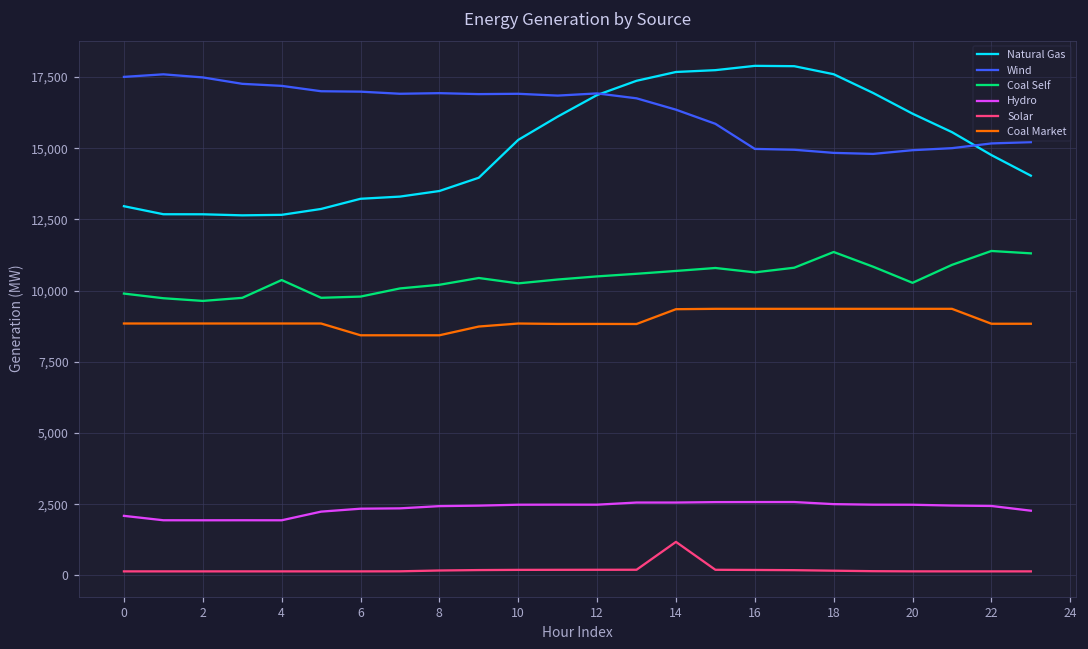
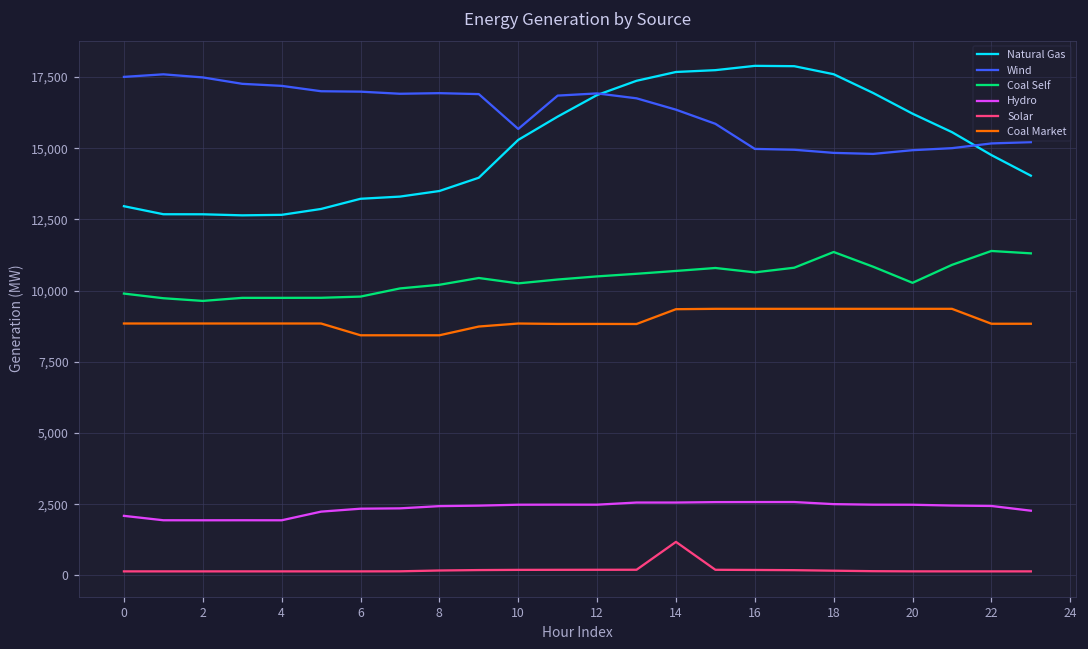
  {
    "Natural Gas": {
      "0": "13,000",
      "2": "12,700",
      "4": "12,700",
      "6": "13,200",
      "8": "13,500",
      "10": "15,300",
      "14": "17,700",
      "16": "17,900",
      "18": "17,600",
      "20": "16,200",
      "22": "14,800"
    },
    "Wind": {
      "0": "17,500",
      "2": "17,500",
      "4": "17,200",
      "6": "17,000",
      "8": "16,900",
-     "10": "16,900",
+     "10": "15,700",
      "14": "16,400",
      "16": "15,000",
      "18": "14,800",
      "20": "14,900"
    },
    "Coal Self": {
      "0": "9,900",
      "2": "9,600",
-     "4": "10,400",
+     "4": "9,700",
      "6": "9,800",
      "8": "10,200",
      "10": "10,300",
      "12": "10,500",
      "14": "10,700",
      "16": "10,600",
      "18": "11,400",
      "20": "10,300",
      "22": "11,400"
    },
    "Hydro": {
      "0": "2,100",
      "2": "1,900",
      "4": "1,900",
      "6": "2,300",
      "8": "2,400",
      "10": "2,500",
      "12": "2,500",
      "14": "2,600",
      "16": "2,600",
      "18": "2,500",
      "20": "2,500",
      "22": "2,400"
    },
    "Solar": {
      "0": "100",
      "2": "100",
      "4": "100",
      "6": "100",
      "8": "200",
      "10": "200",
      "12": "200",
      "14": "1,200",
      "16": "200",
      "18": "200",
      "20": "100",
      "22": "100"
    },
    "Coal Market": {
      "0": "8,800",
      "2": "8,800",
      "4": "8,800",
      "6": "8,400",
      "8": "8,400",
      "10": "8,800",
      "12": "8,800",
      "14": "9,300",
      "16": "9,400",
      "18": "9,400",
      "20": "9,400",
      "22": "8,800"
    }
  }
